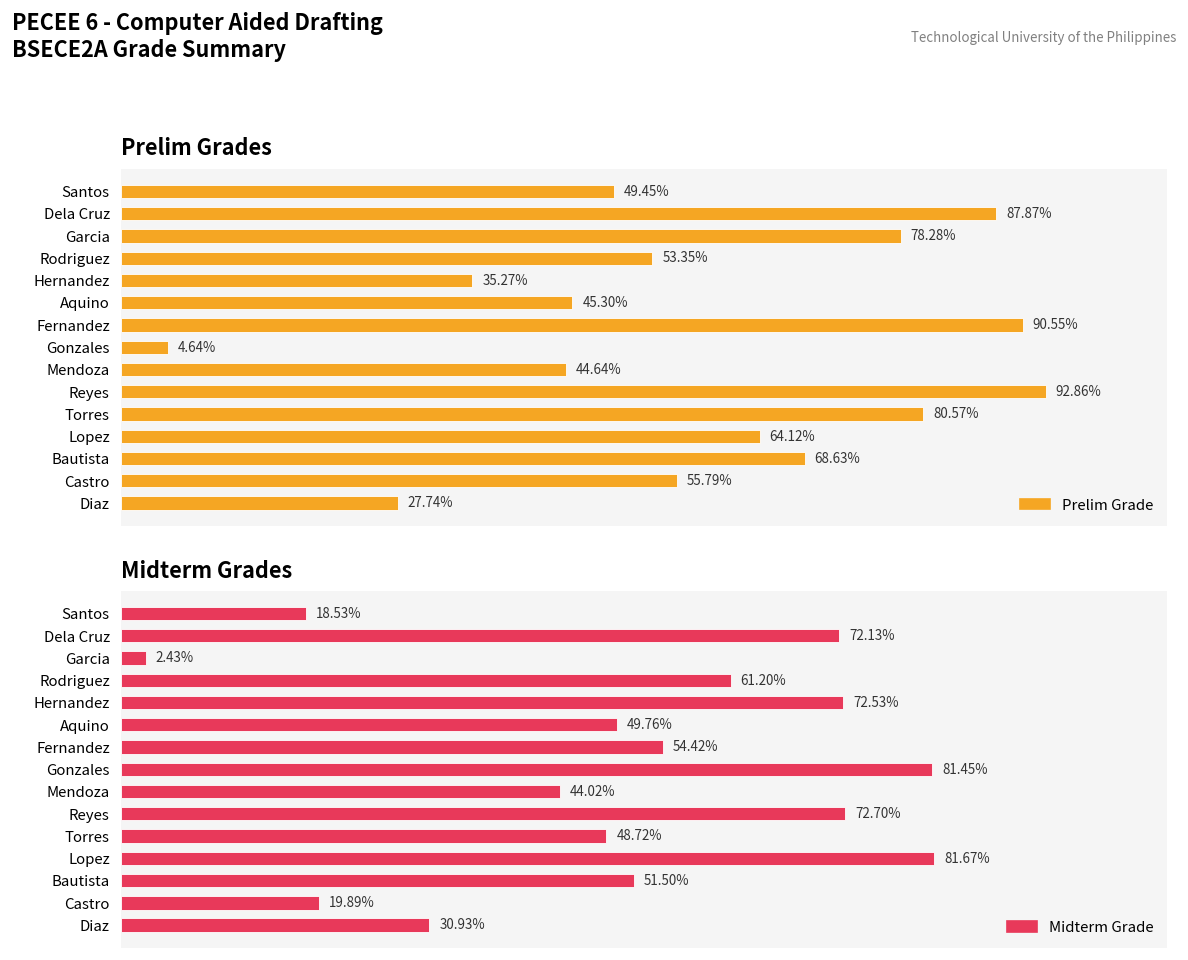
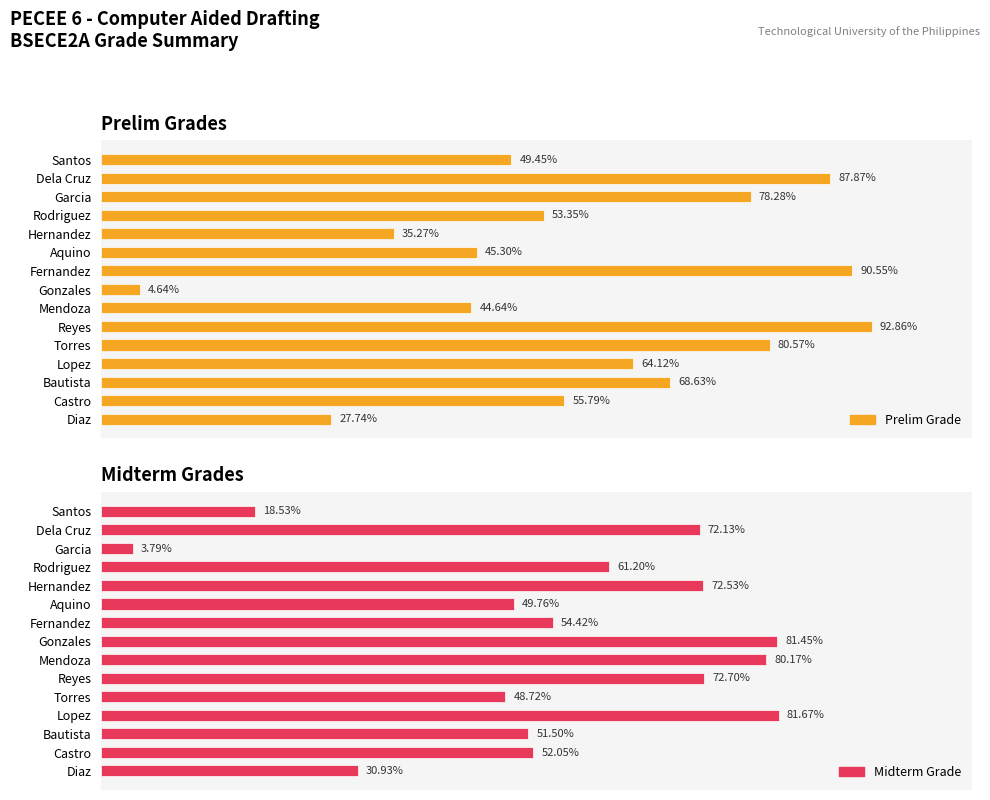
  {
    "Prelim Grades": {
      "Santos": "49.45%",
      "Dela Cruz": "87.87%",
      "Garcia": "78.28%",
      "Rodriguez": "53.35%",
      "Hernandez": "35.27%",
      "Aquino": "45.30%",
      "Fernandez": "90.55%",
      "Gonzales": "4.64%",
      "Mendoza": "44.64%",
      "Reyes": "92.86%",
      "Torres": "80.57%",
      "Lopez": "64.12%",
      "Bautista": "68.63%",
      "Castro": "55.79%",
      "Diaz": "27.74%"
    },
    "Midterm Grades": {
      "Santos": "18.53%",
      "Dela Cruz": "72.13%",
-     "Garcia": "2.43%",
+     "Garcia": "3.79%",
      "Rodriguez": "61.20%",
      "Hernandez": "72.53%",
      "Aquino": "49.76%",
      "Fernandez": "54.42%",
      "Gonzales": "81.45%",
-     "Mendoza": "44.02%",
+     "Mendoza": "80.17%",
      "Reyes": "72.70%",
      "Torres": "48.72%",
      "Lopez": "81.67%",
      "Bautista": "51.50%",
-     "Castro": "19.89%",
+     "Castro": "52.05%",
      "Diaz": "30.93%"
    }
  }
